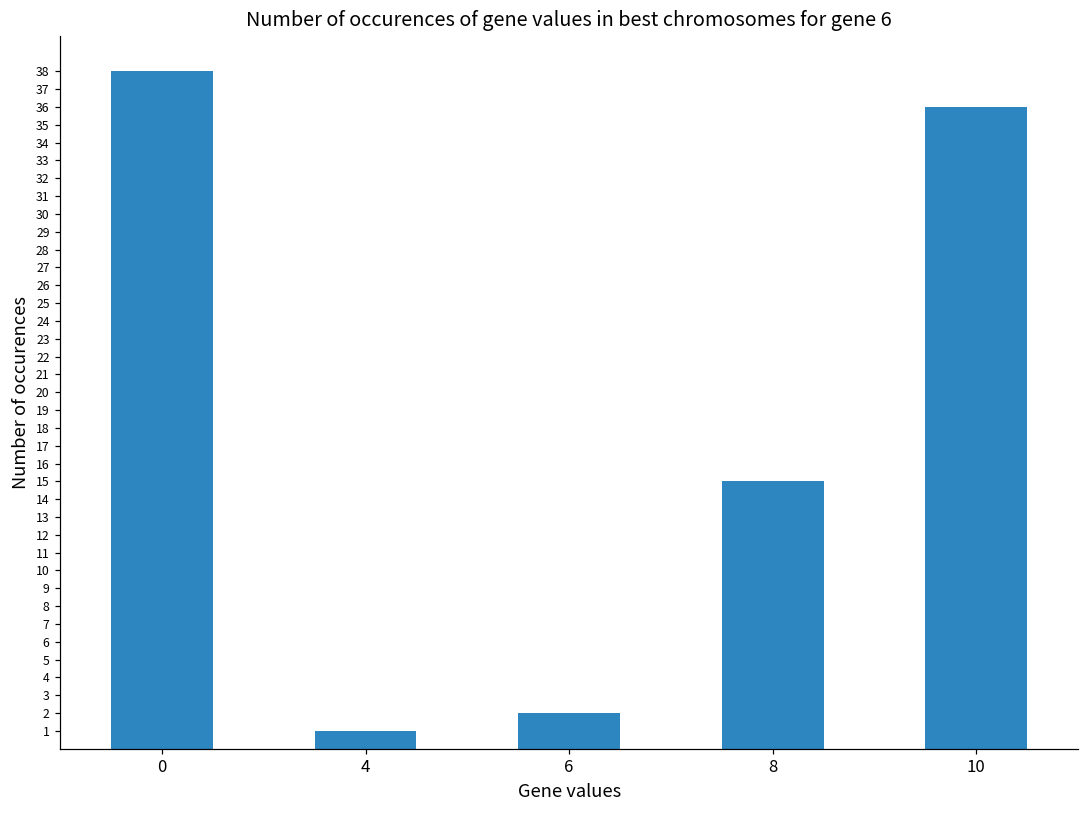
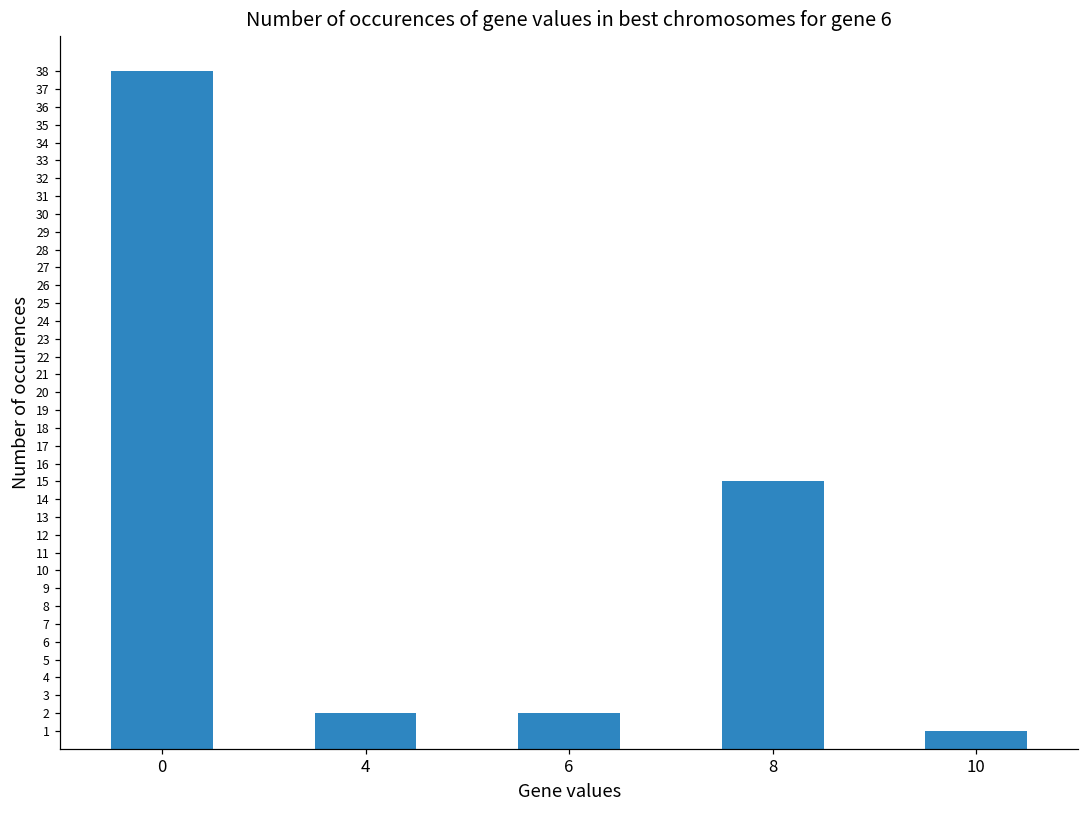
  {
    "0": 38,
-   "4": 1,
+   "4": 2,
    "6": 2,
    "8": 15,
-   "10": 36
+   "10": 1
  }
